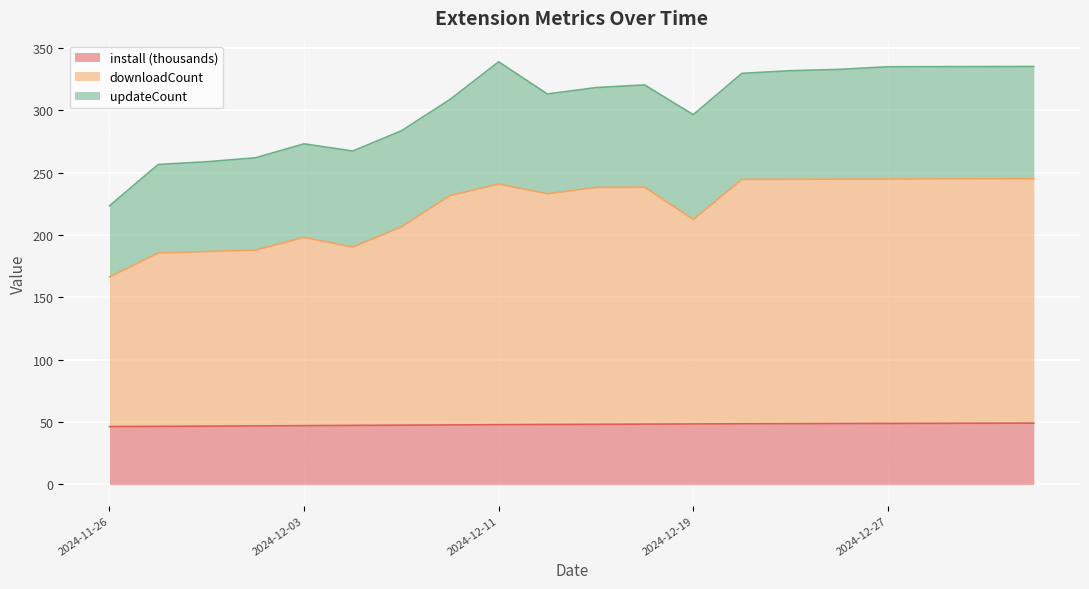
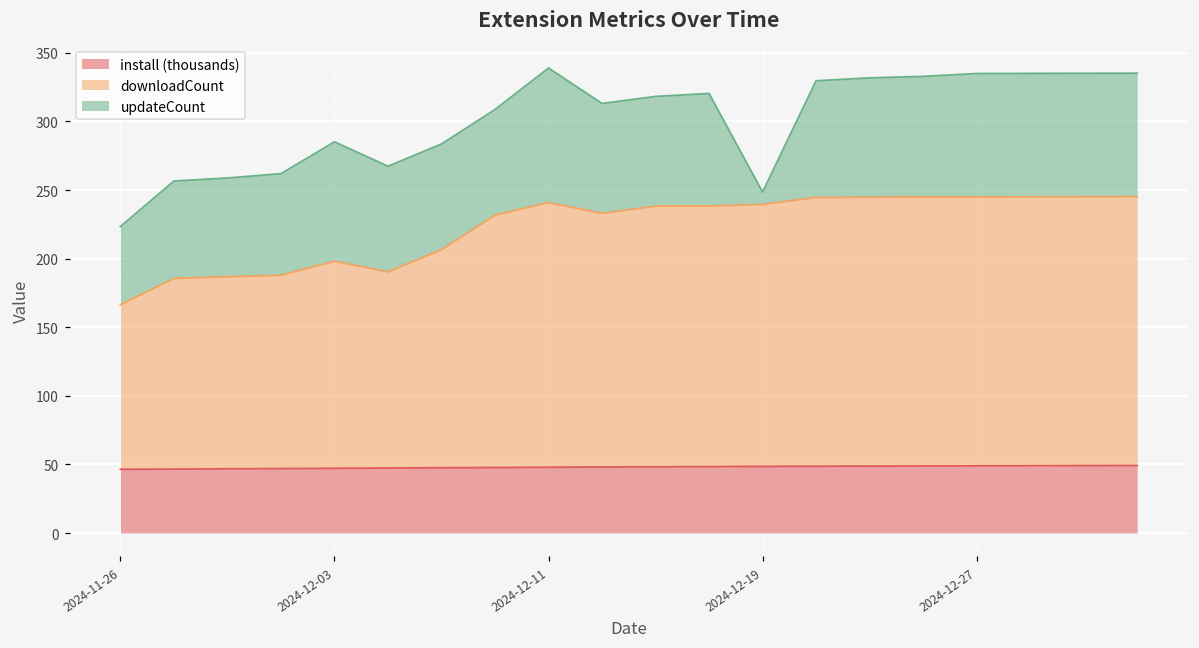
  {
    "install (thousands)": {
      "2024-11-26": 46,
      "2024-12-03": 47,
      "2024-12-11": 48,
      "2024-12-19": 49,
      "2024-12-27": 49
    },
    "downloadCount": {
      "2024-11-26": 120,
      "2024-12-03": 151,
      "2024-12-11": 193,
-     "2024-12-19": 164,
+     "2024-12-19": 191,
      "2024-12-27": 196
    },
    "updateCount": {
      "2024-11-26": 57,
-     "2024-12-03": 75,
+     "2024-12-03": 87,
      "2024-12-11": 98,
-     "2024-12-19": 84,
+     "2024-12-19": 9,
      "2024-12-27": 90
    }
  }
